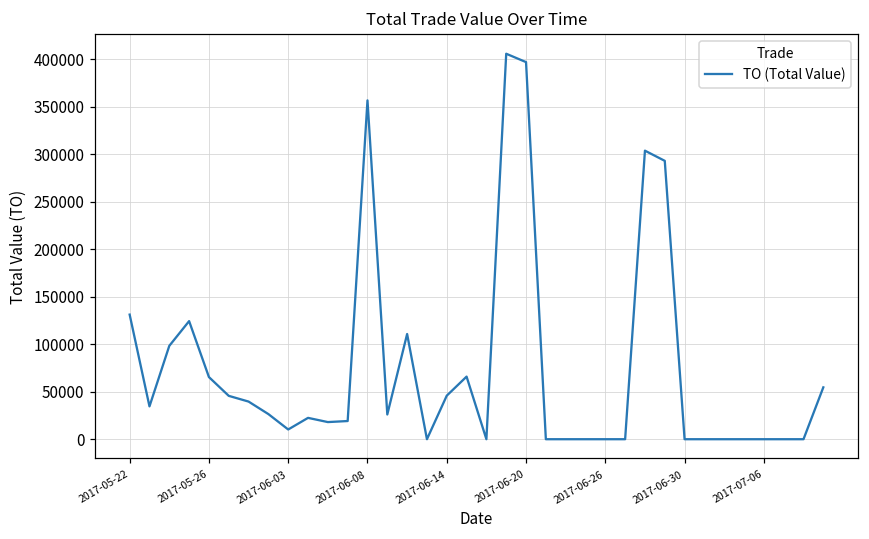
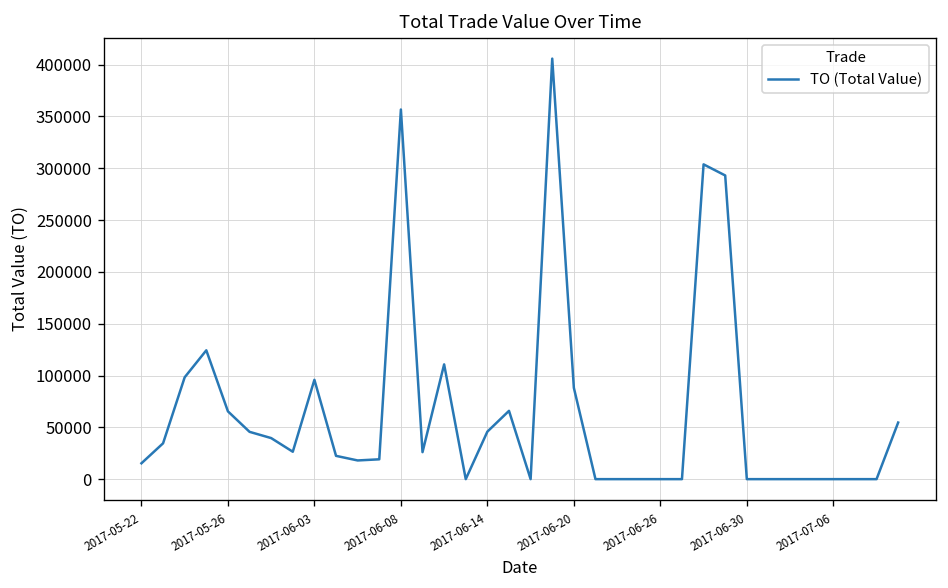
  {
-   "2017-05-22": 130000,
+   "2017-05-22": 20000,
    "2017-05-26": 70000,
-   "2017-06-03": 10000,
+   "2017-06-03": 100000,
    "2017-06-08": 360000,
    "2017-06-14": 50000,
-   "2017-06-20": 400000,
+   "2017-06-20": 90000,
    "2017-06-26": 0,
    "2017-06-30": 0,
    "2017-07-06": 0
  }
